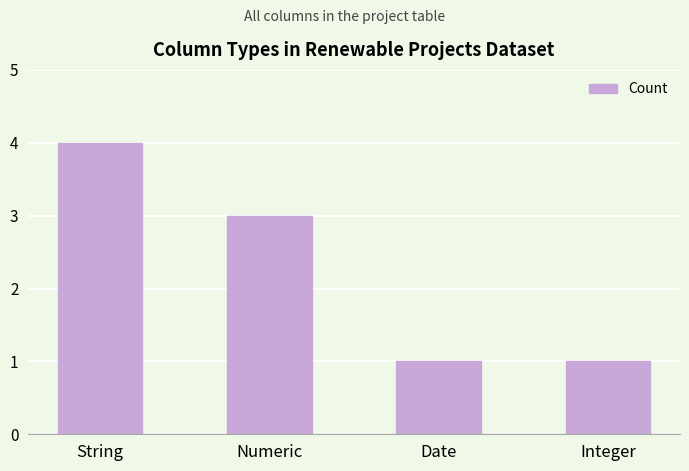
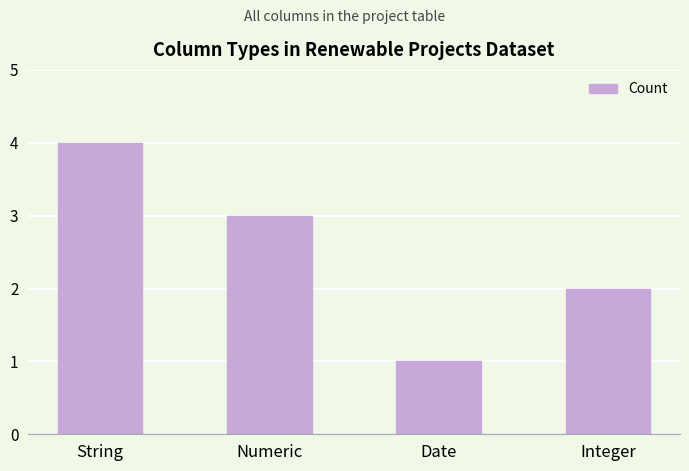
  {
    "String": 4,
    "Numeric": 3,
    "Date": 1,
-   "Integer": 1
+   "Integer": 2
  }
